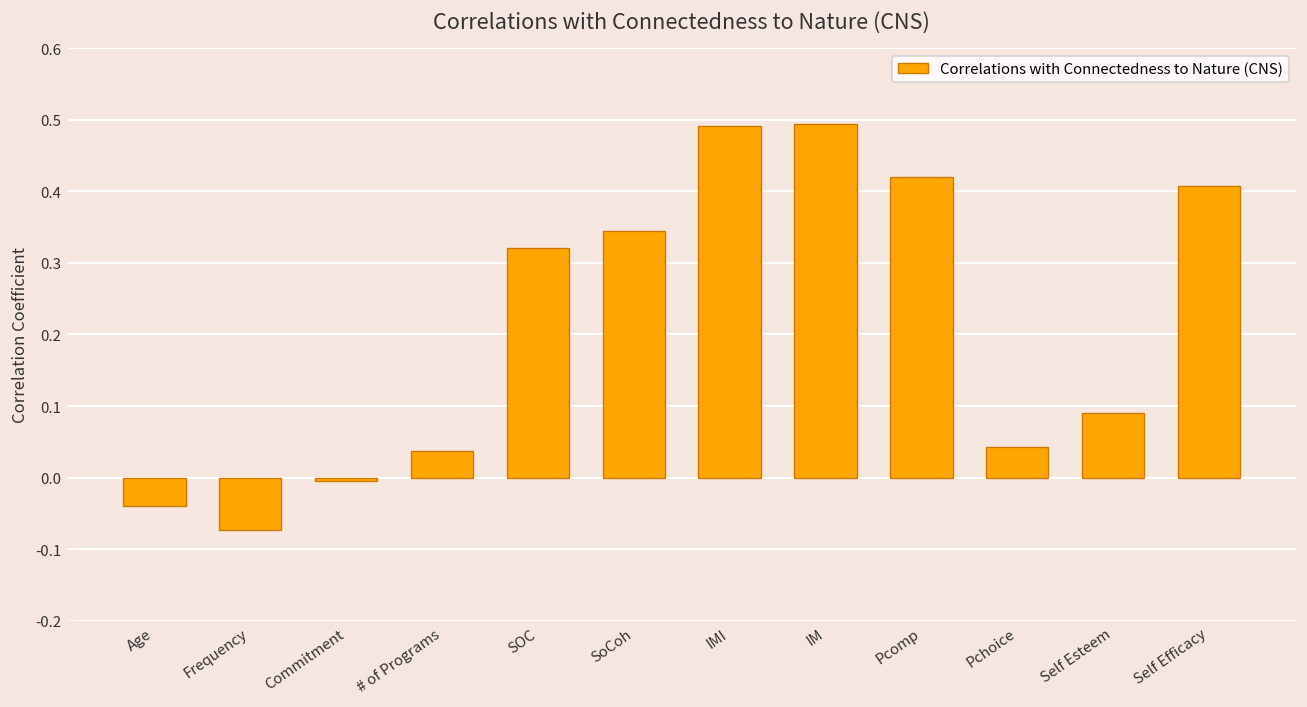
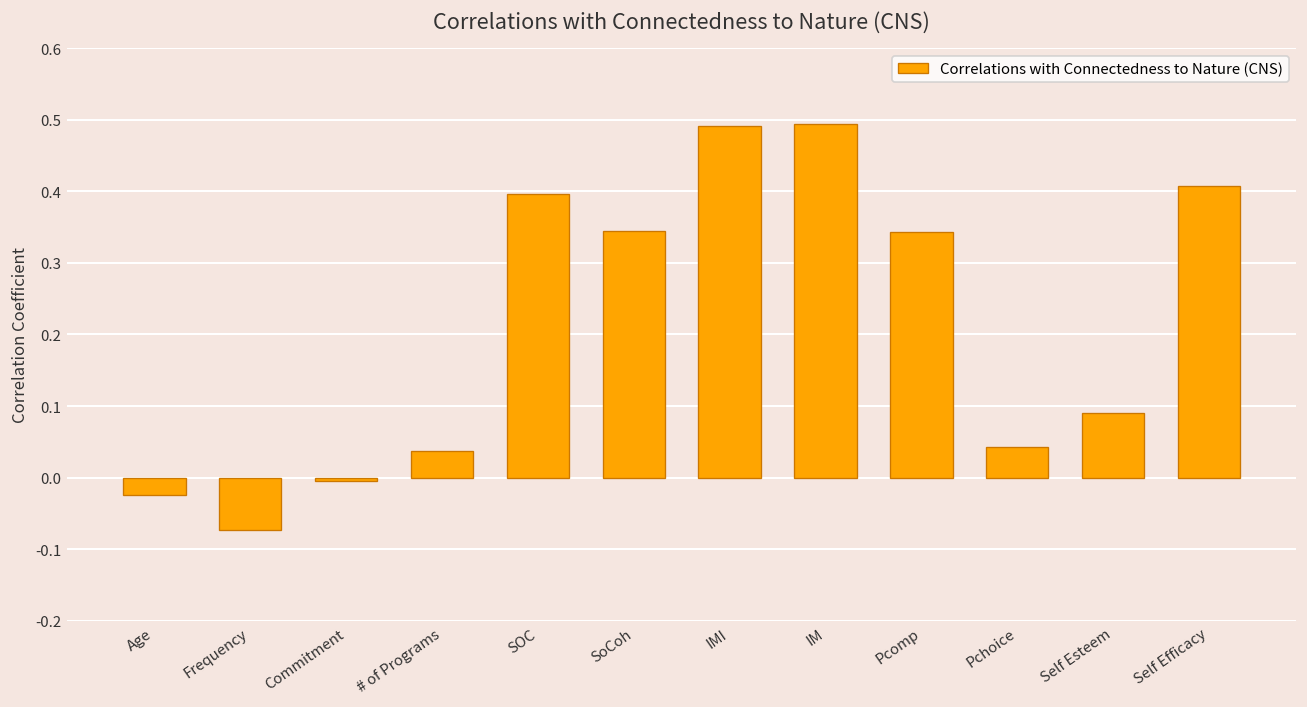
  {
-   "Age": -0.04,
+   "Age": -0.02,
    "Frequency": -0.07,
    "# of Programs": 0.04,
-   "SOC": 0.32,
+   "SOC": 0.40,
    "SoCoh": 0.34,
    "IMI": 0.49,
    "IM": 0.49,
-   "Pcomp": 0.42,
+   "Pcomp": 0.34,
    "Pchoice": 0.04,
    "Self Esteem": 0.09,
    "Self Efficacy": 0.41
  }
